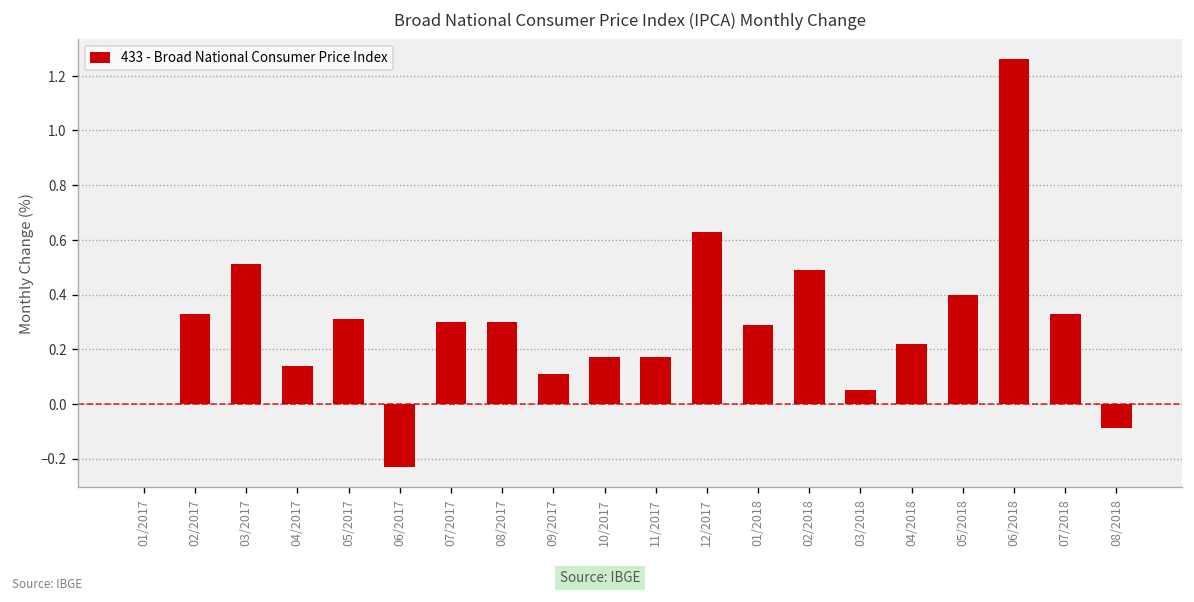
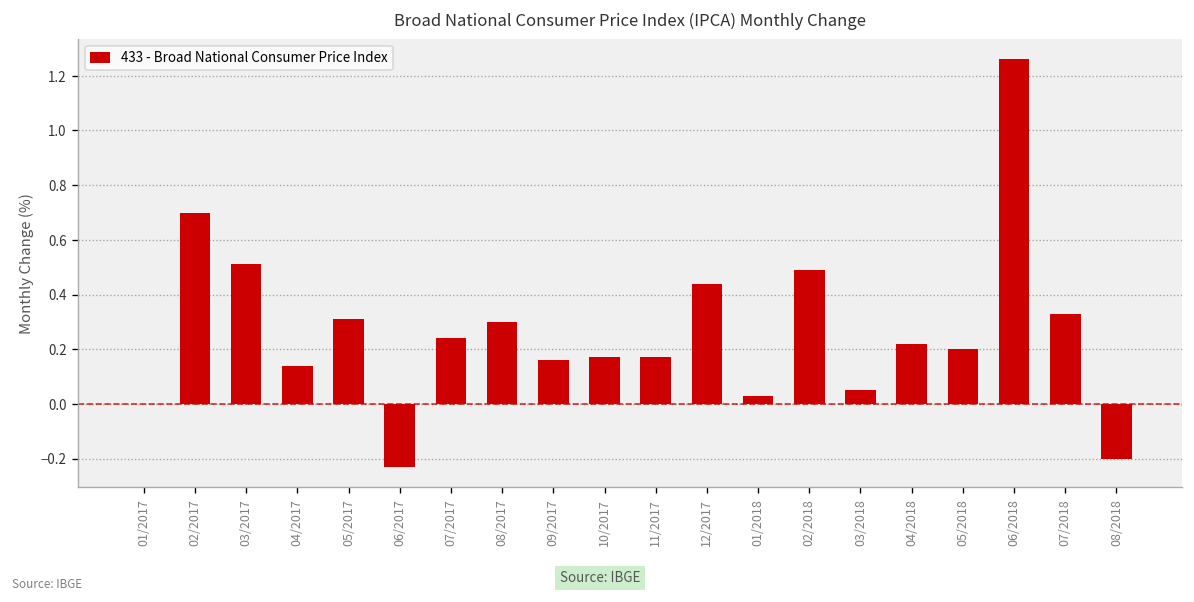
  {
    "01/2017": 0.00,
-   "02/2017": 0.33,
+   "02/2017": 0.70,
    "03/2017": 0.51,
    "04/2017": 0.14,
    "05/2017": 0.31,
    "06/2017": -0.23,
-   "07/2017": 0.30,
+   "07/2017": 0.24,
    "08/2017": 0.30,
-   "09/2017": 0.11,
+   "09/2017": 0.16,
    "10/2017": 0.17,
    "11/2017": 0.17,
-   "12/2017": 0.63,
-   "01/2018": 0.29,
+   "12/2017": 0.44,
+   "01/2018": 0.03,
    "02/2018": 0.49,
    "03/2018": 0.05,
    "04/2018": 0.22,
-   "05/2018": 0.4,
+   "05/2018": 0.2,
    "06/2018": 1.26,
    "07/2018": 0.33,
-   "08/2018": -0.09
+   "08/2018": -0.20
  }
